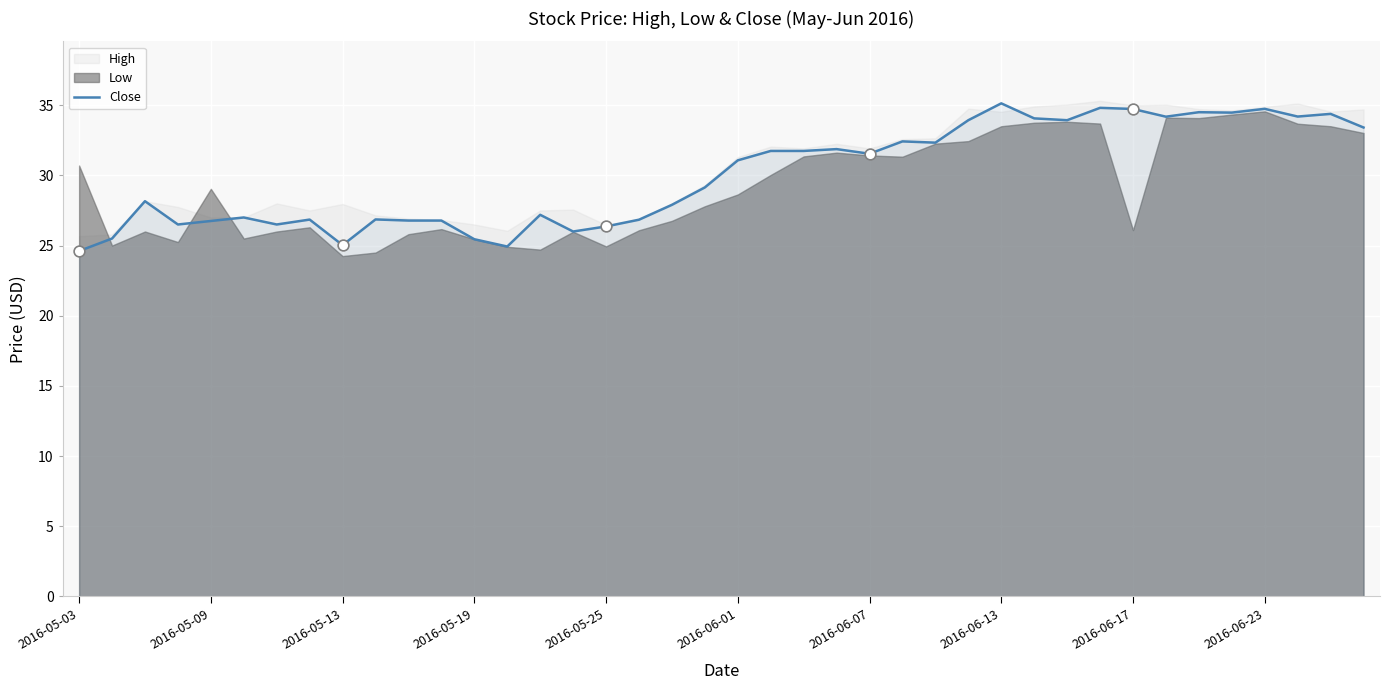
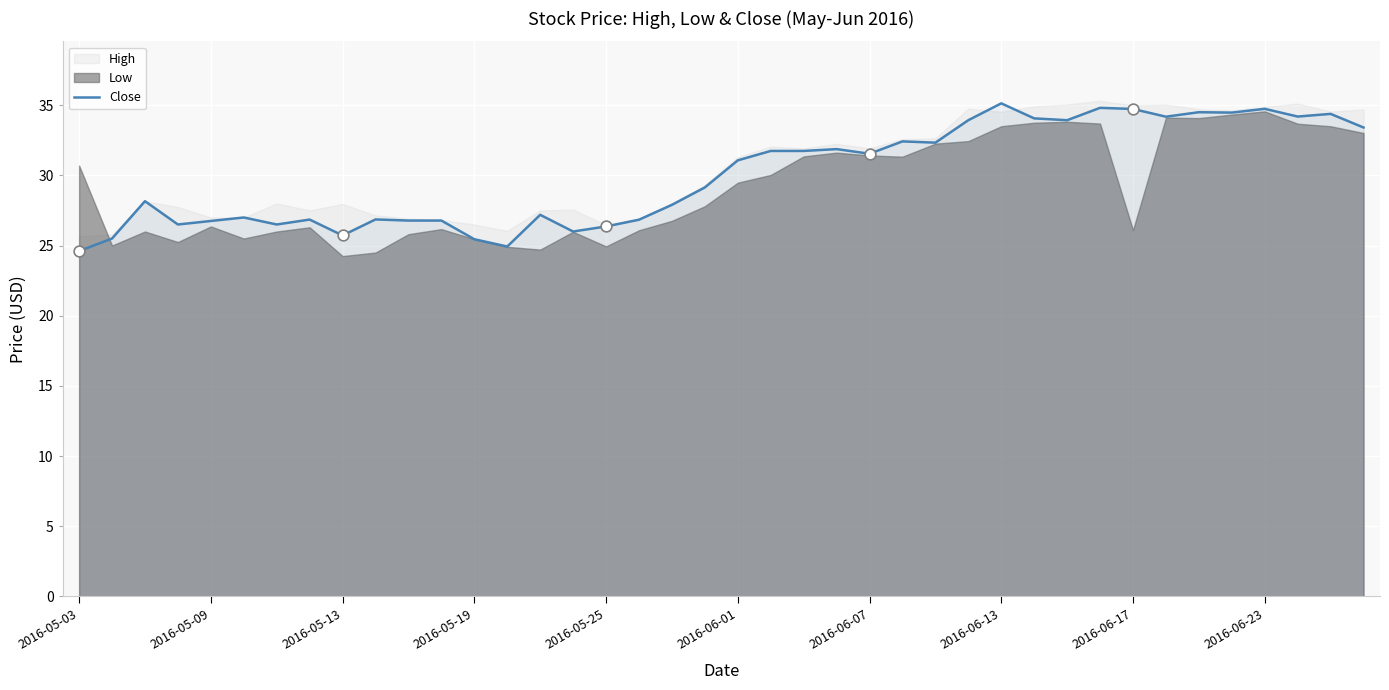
  {
    "Close": {
      "2016-05-09": 26.8,
-     "2016-05-13": 25.0,
+     "2016-05-13": 25.7,
      "2016-06-01": 31.1,
      "2016-06-13": 35.1
    },
    "Low": {
      "2016-05-03": 30.7,
-     "2016-05-09": 29.0,
+     "2016-05-09": 26.4,
      "2016-05-13": 24.3,
      "2016-05-25": 24.9,
-     "2016-06-01": 28.6,
+     "2016-06-01": 29.5,
      "2016-06-13": 33.5,
      "2016-06-17": 26.1,
      "2016-06-23": 34.6
    }
  }
